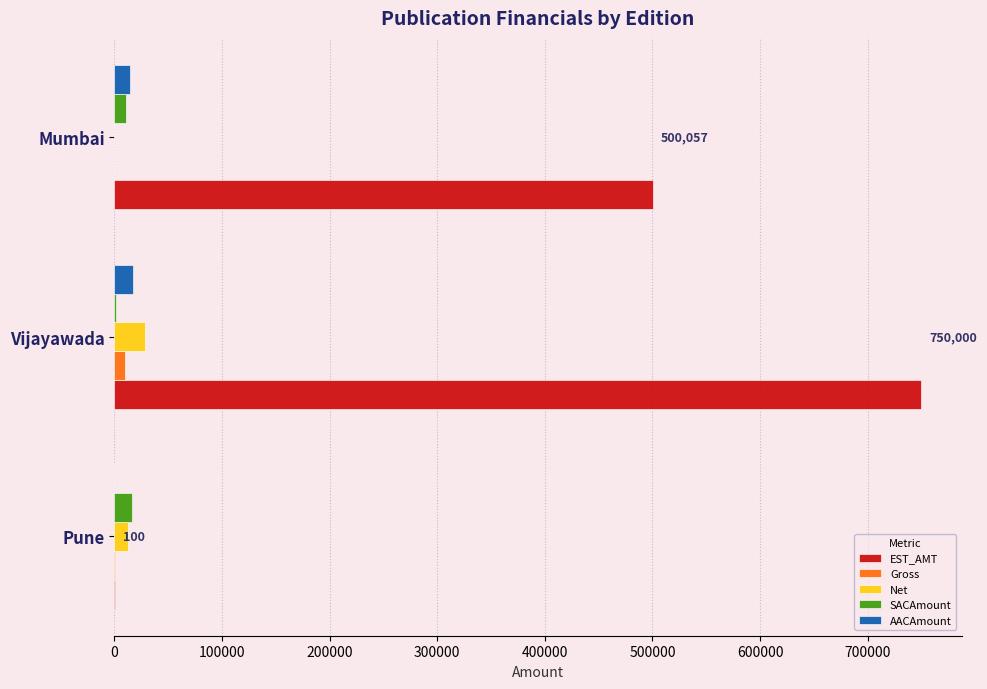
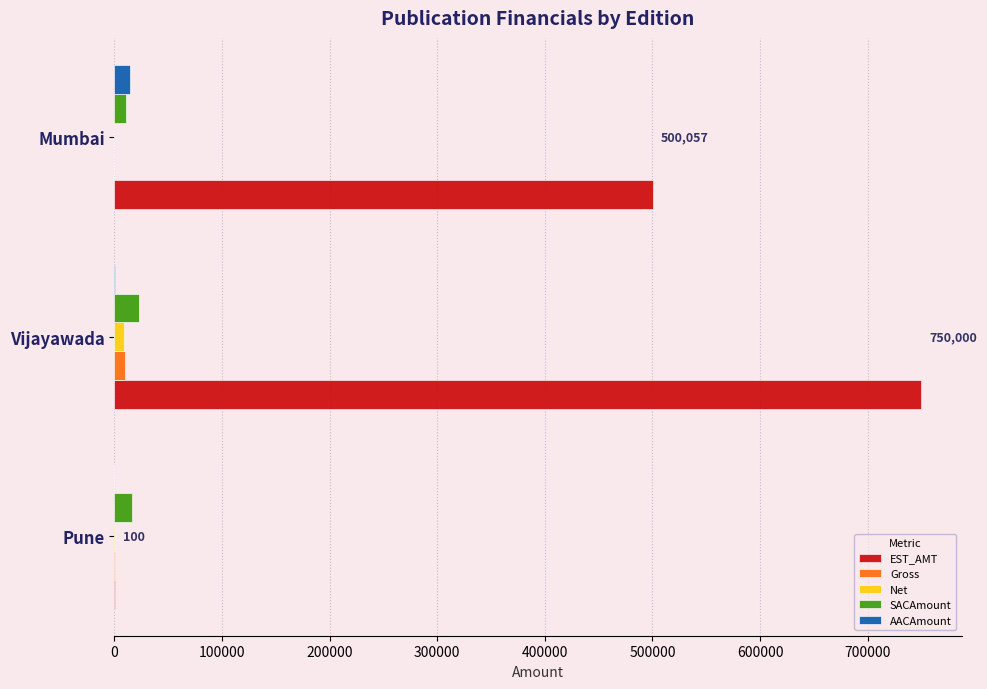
  {
    "EST_AMT": {
      "Mumbai": 500000,
      "Vijayawada": 750000
    },
    "Gross": {
      "Pune": 100
    },
    "Net": {
      "Mumbai": 0,
-     "Vijayawada": 28000,
-     "Pune": 13000
+     "Vijayawada": 9000,
+     "Pune": 0
    },
    "SACAmount": {
      "Mumbai": 11000,
-     "Vijayawada": 2000,
+     "Vijayawada": 23000,
      "Pune": 17000
    },
    "AACAmount": {
      "Mumbai": 14000,
-     "Vijayawada": 17000
+     "Vijayawada": 0
    }
  }
